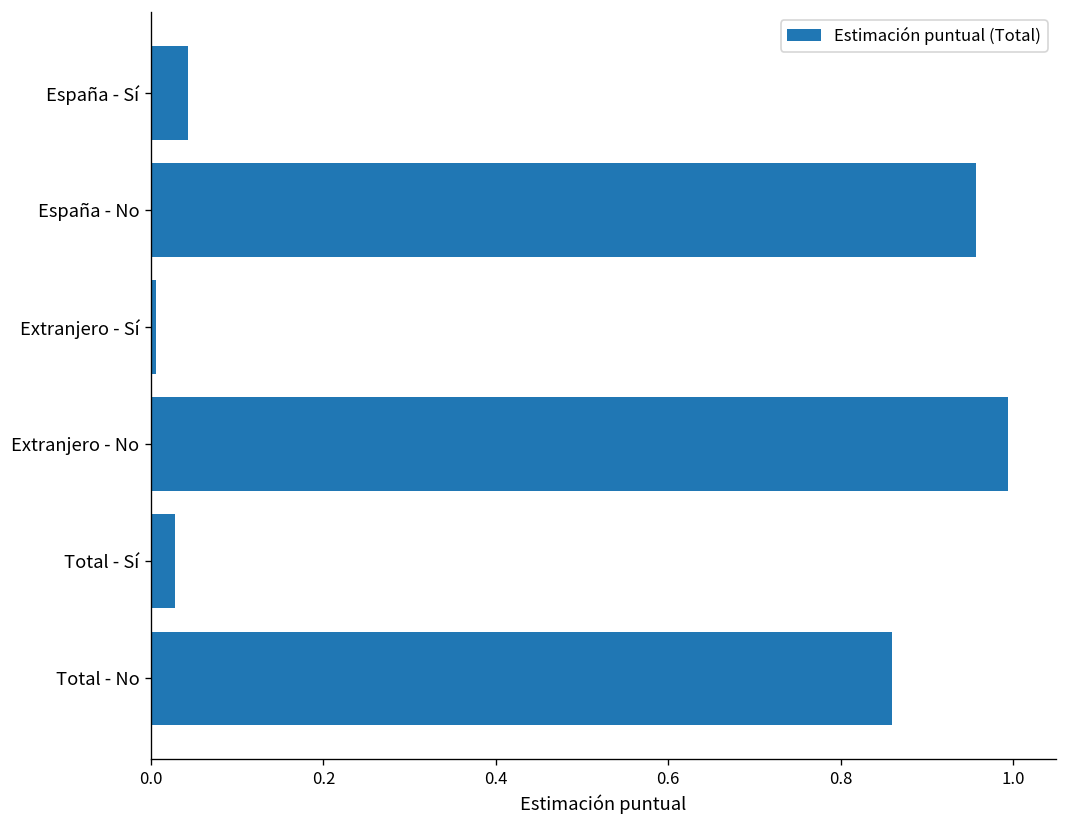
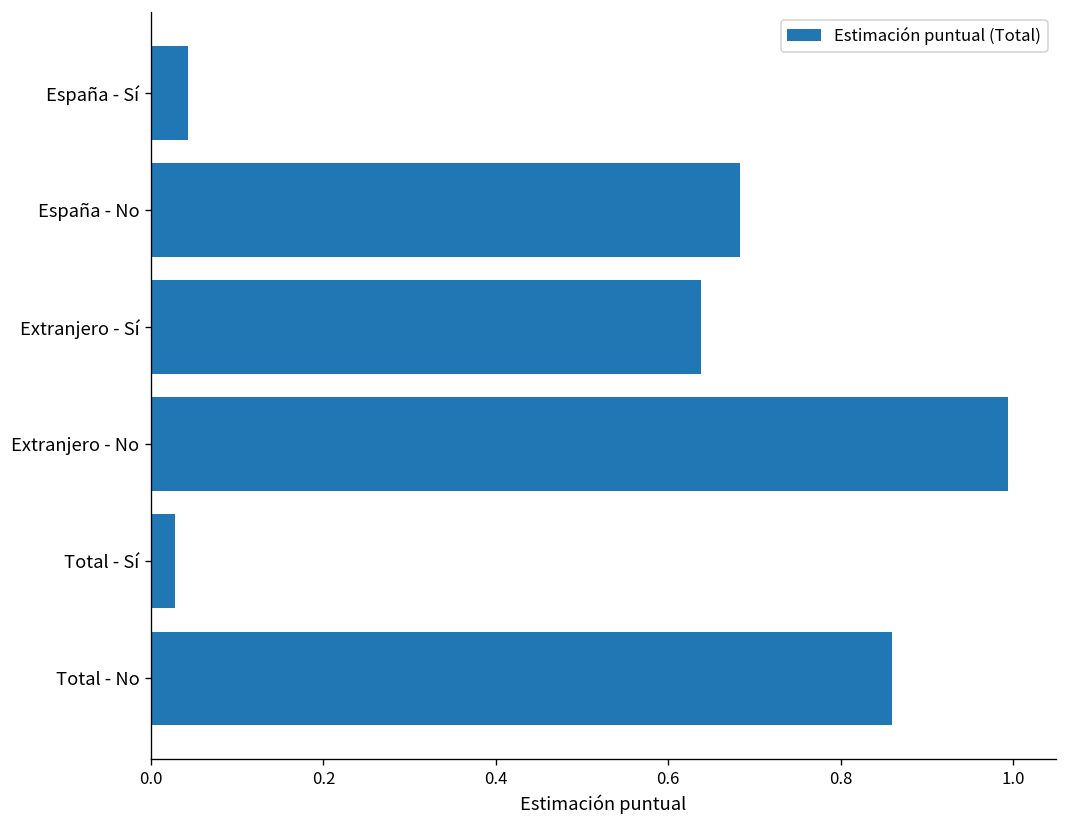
  {
    "España - Sí": 0.04,
-   "España - No": 0.96,
-   "Extranjero - Sí": 0.01,
+   "España - No": 0.68,
+   "Extranjero - Sí": 0.64,
    "Extranjero - No": 0.99,
    "Total - Sí": 0.03,
    "Total - No": 0.86
  }
